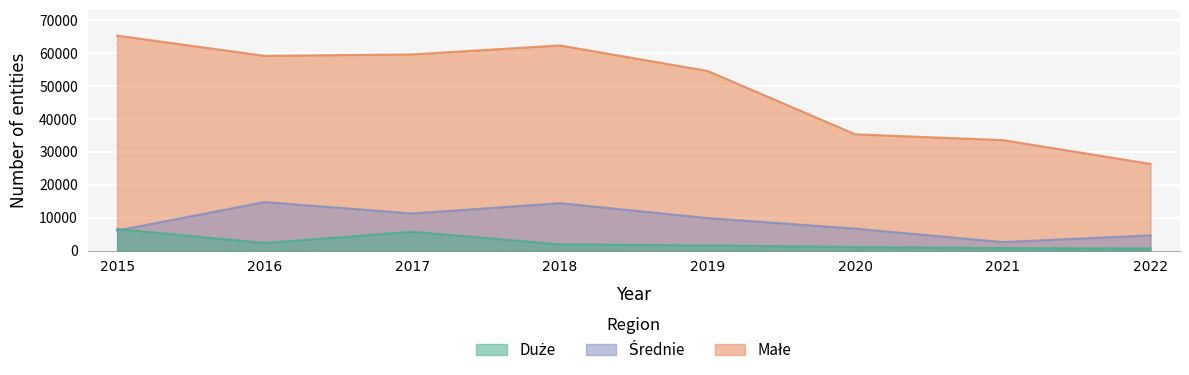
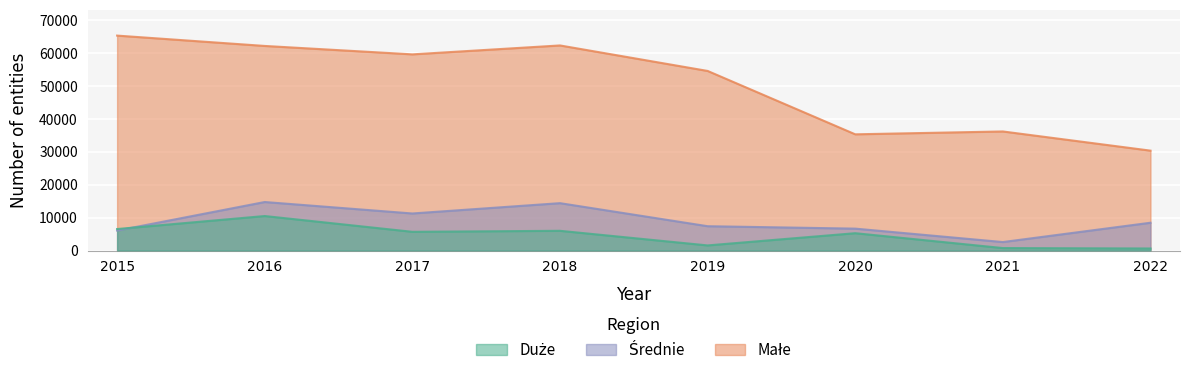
  {
    "Małe": {
      "2015": 65000,
-     "2016": 59000,
+     "2016": 62000,
      "2017": 60000,
      "2018": 62000,
      "2019": 55000,
      "2020": 35000,
-     "2021": 34000,
-     "2022": 26000
+     "2021": 36000,
+     "2022": 30000
    },
    "Średnie": {
      "2016": 15000,
      "2017": 11000,
      "2018": 14000,
-     "2019": 10000,
+     "2019": 7000,
      "2020": 7000,
      "2021": 3000,
-     "2022": 5000
+     "2022": 8000
    },
    "Duże": {
-     "2016": 2000,
+     "2016": 10000,
      "2017": 6000,
-     "2018": 2000,
+     "2018": 6000,
      "2019": 2000,
-     "2020": 1000,
+     "2020": 5000,
      "2021": 1000,
      "2022": 1000
    }
  }
